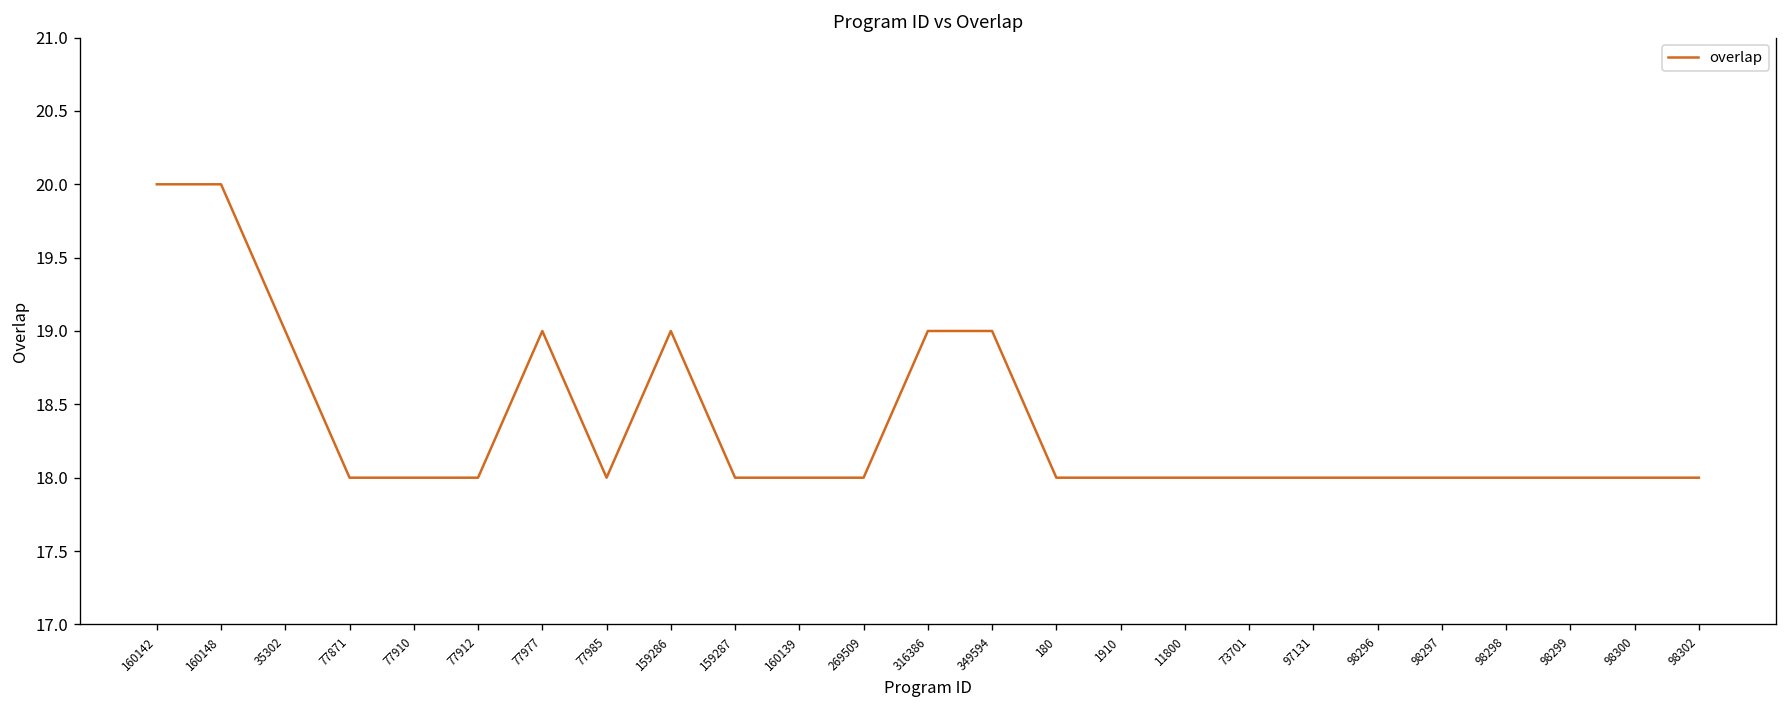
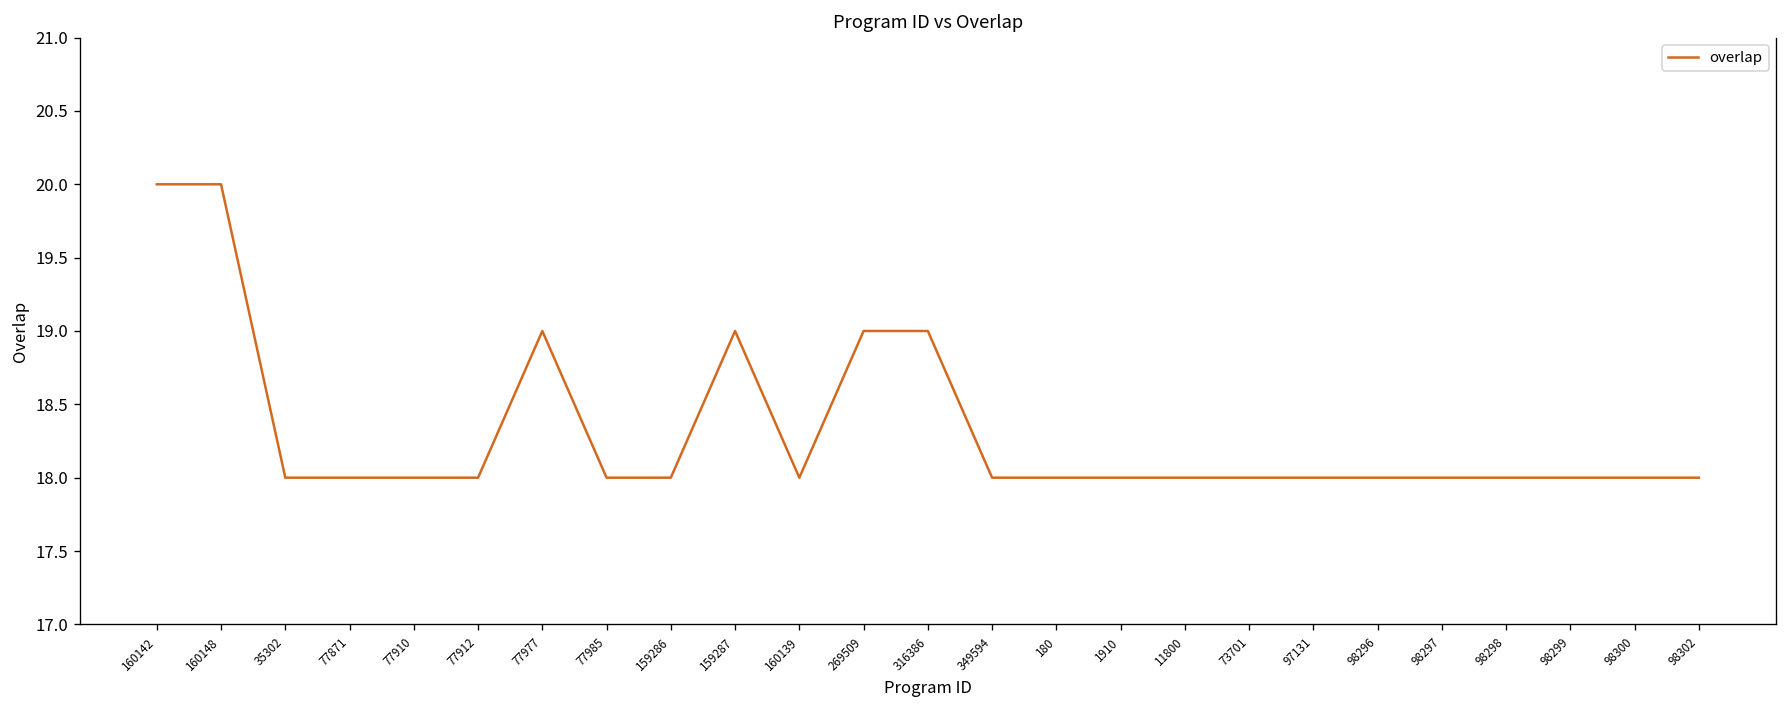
  {
    "160142": 20,
    "160148": 20,
-   "35302": 19,
+   "35302": 18,
    "77871": 18,
    "77910": 18,
    "77912": 18,
    "77977": 19,
    "77985": 18,
-   "159286": 19,
-   "159287": 18,
+   "159286": 18,
+   "159287": 19,
    "160139": 18,
-   "269509": 18,
+   "269509": 19,
    "316386": 19,
-   "349594": 19,
+   "349594": 18,
    "180": 18,
    "1910": 18,
    "11800": 18,
    "73701": 18,
    "97131": 18,
    "98296": 18,
    "98297": 18,
    "98298": 18,
    "98299": 18,
    "98300": 18,
    "98302": 18
  }
